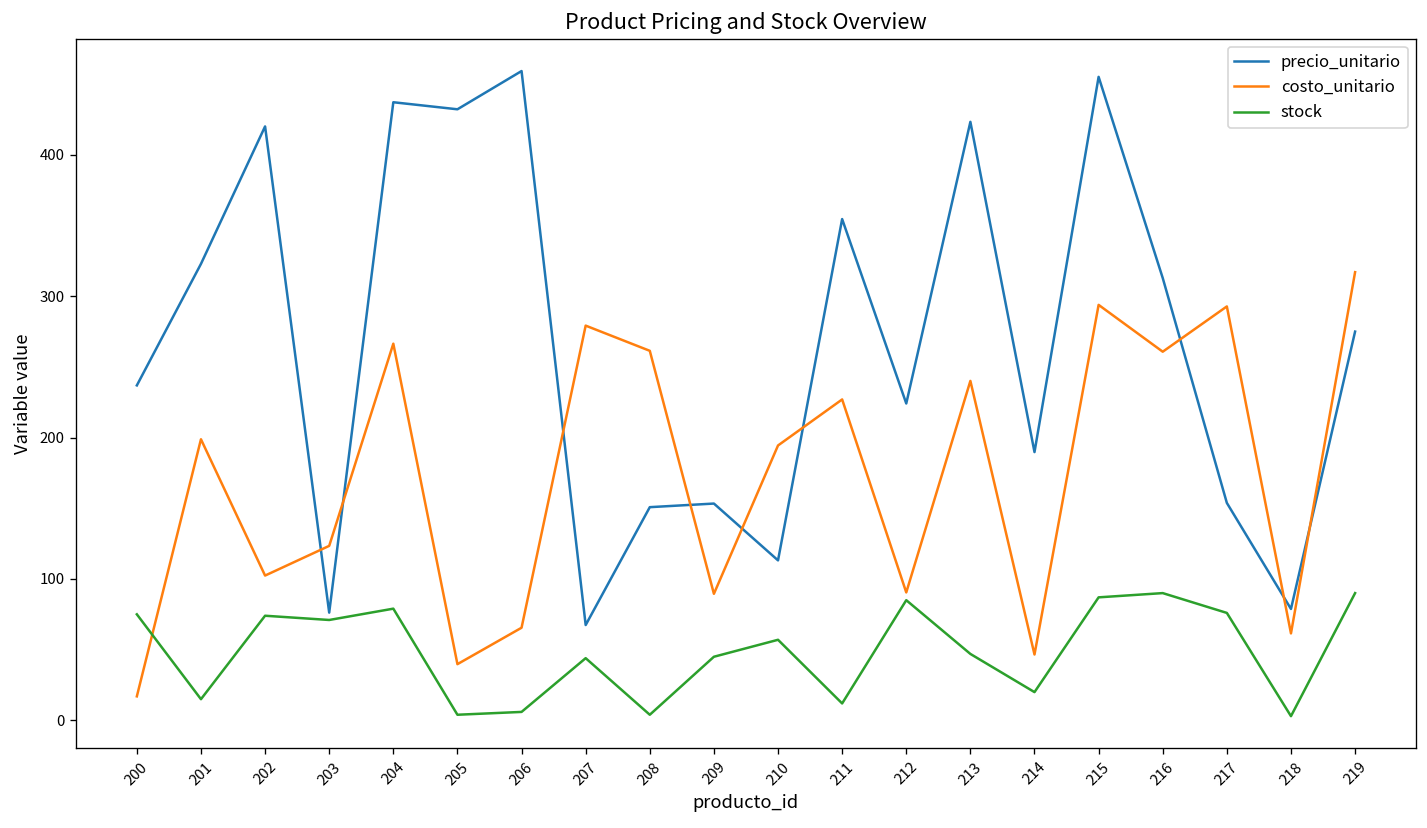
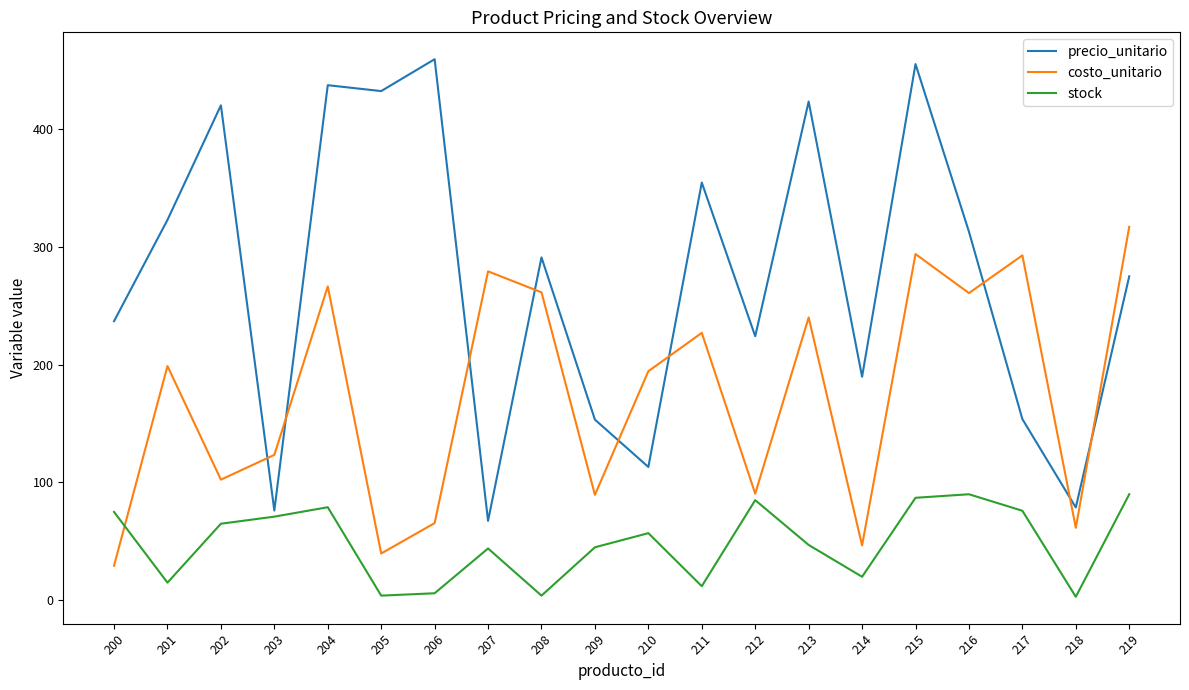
  {
    "precio_unitario": {
      "200": 237,
      "201": 323,
      "202": 420,
      "203": 76,
      "204": 437,
      "205": 432,
      "206": 459,
      "207": 67,
-     "208": 151,
+     "208": 291,
      "209": 153,
      "210": 113,
      "211": 354,
      "212": 224,
      "213": 423,
      "214": 190,
      "215": 455,
      "216": 313,
      "217": 154,
      "218": 79,
      "219": 275
    },
    "costo_unitario": {
-     "200": 17,
+     "200": 29,
      "201": 199,
      "202": 102,
      "203": 123,
      "204": 266,
      "205": 40,
      "206": 66,
      "207": 279,
      "208": 261,
      "209": 90,
      "210": 194,
      "211": 227,
      "212": 90,
      "213": 240,
      "214": 47,
      "215": 294,
      "216": 261,
      "217": 293,
      "218": 62,
      "219": 317
    },
    "stock": {
      "200": 75,
      "201": 15,
-     "202": 74,
+     "202": 65,
      "203": 71,
      "204": 79,
      "205": 4,
      "206": 6,
      "207": 44,
      "208": 4,
      "209": 45,
      "210": 57,
      "211": 12,
      "212": 85,
      "213": 47,
      "214": 20,
      "215": 87,
      "216": 90,
      "217": 76,
      "218": 3,
      "219": 90
    }
  }
